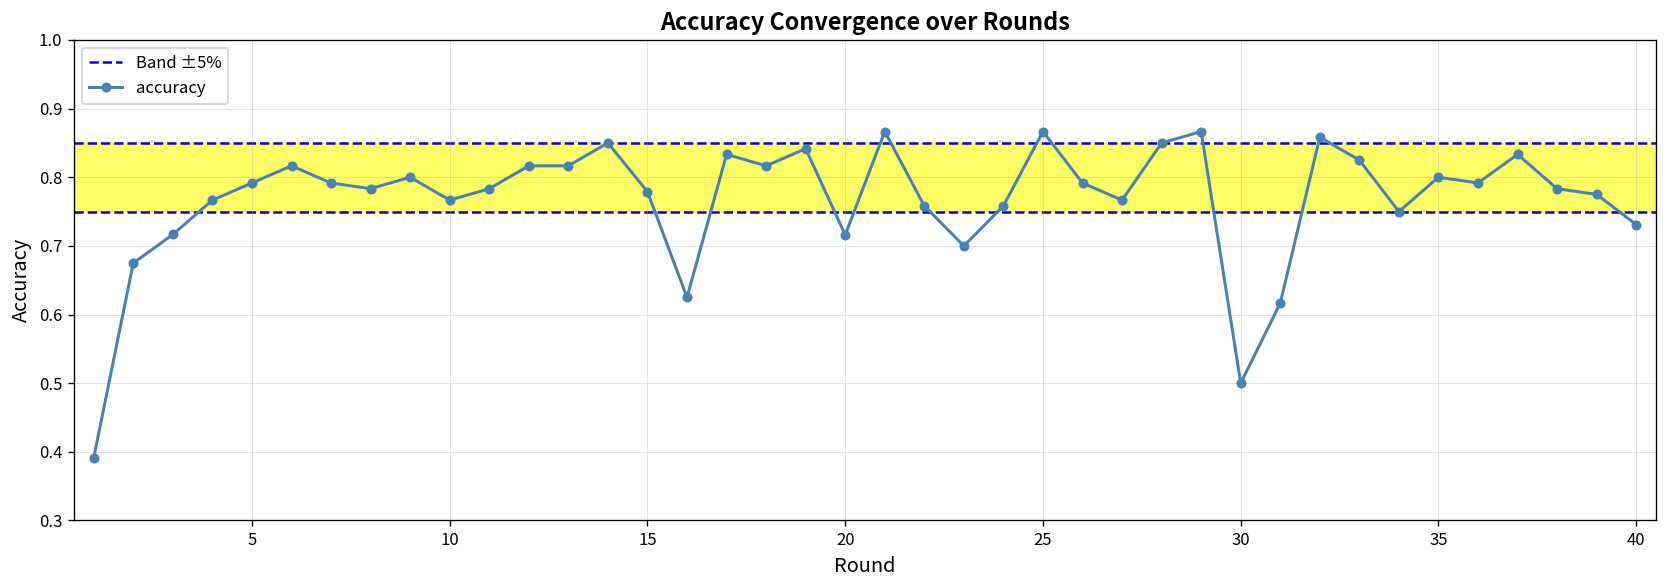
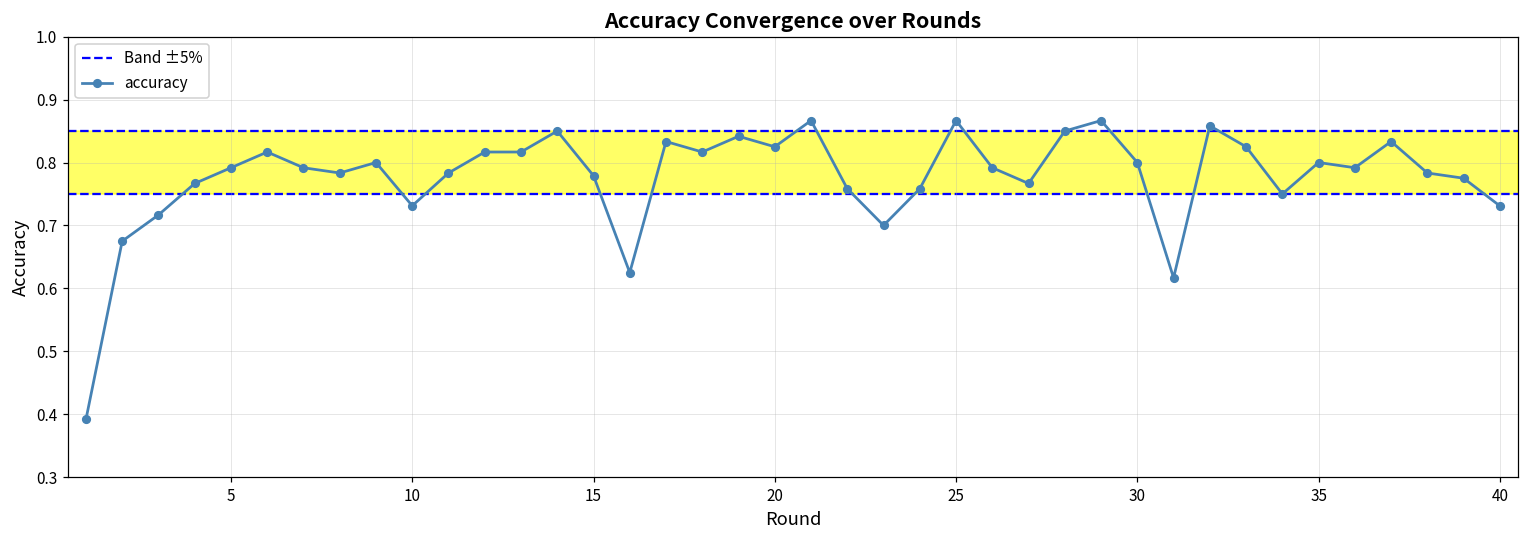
  {
    "5": 0.79,
-   "10": 0.77,
+   "10": 0.73,
    "15": 0.78,
-   "20": 0.72,
+   "20": 0.83,
    "25": 0.87,
-   "30": 0.5,
+   "30": 0.8,
    "35": 0.80,
    "40": 0.73
  }
